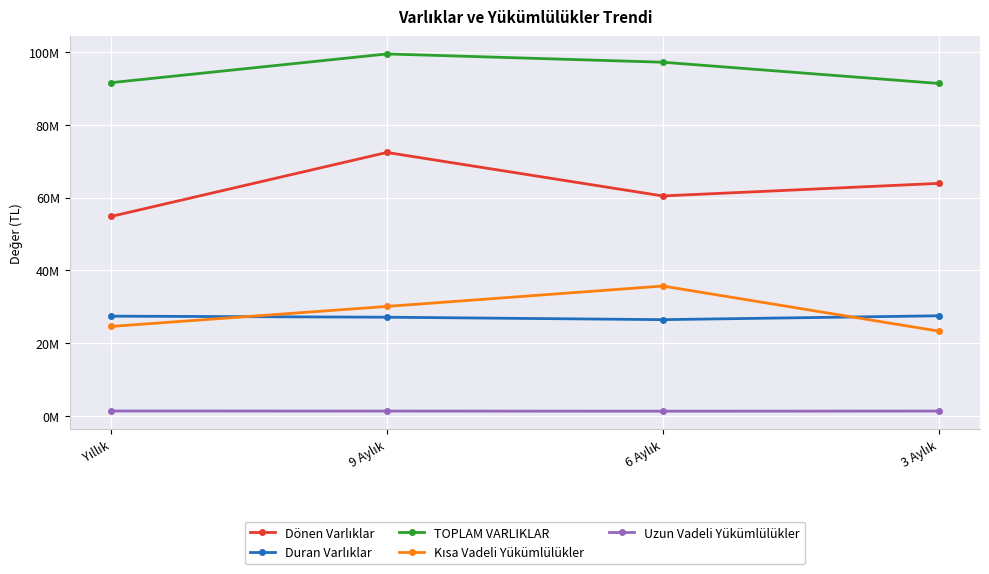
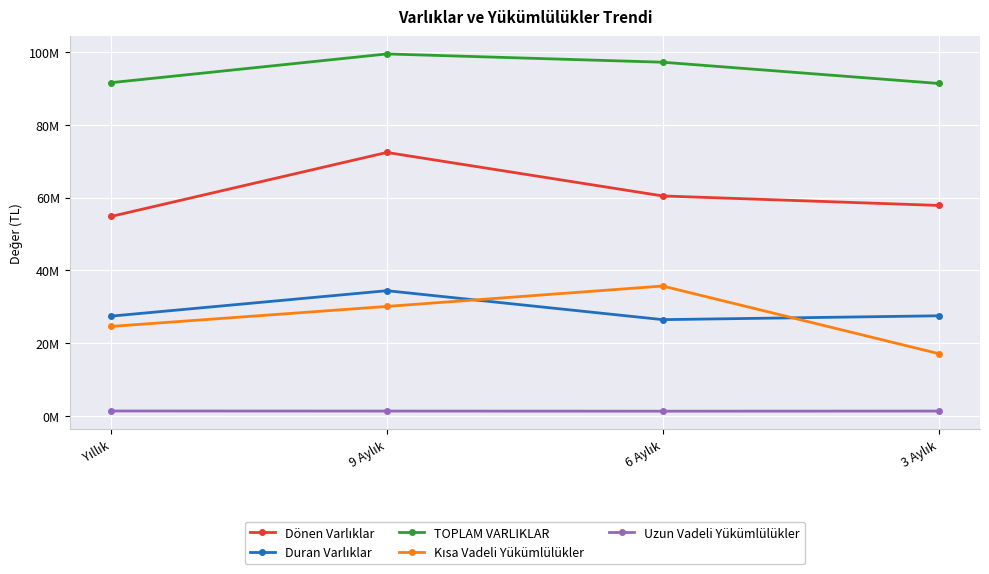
  {
    "Dönen Varlıklar": {
      "Yıllık": 55000000,
      "9 Aylık": 72000000,
      "6 Aylık": 60000000,
-     "3 Aylık": 64000000
+     "3 Aylık": 58000000
    },
    "Duran Varlıklar": {
      "Yıllık": 27000000,
-     "9 Aylık": 27000000,
+     "9 Aylık": 34000000,
      "6 Aylık": 26000000,
      "3 Aylık": 27000000
    },
    "TOPLAM VARLIKLAR": {
      "Yıllık": 92000000,
      "9 Aylık": 99000000,
      "6 Aylık": 97000000,
      "3 Aylık": 91000000
    },
    "Kısa Vadeli Yükümlülükler": {
      "Yıllık": 25000000,
      "9 Aylık": 30000000,
      "6 Aylık": 36000000,
-     "3 Aylık": 23000000
+     "3 Aylık": 17000000
    },
    "Uzun Vadeli Yükümlülükler": {
      "Yıllık": 1000000,
      "9 Aylık": 1000000,
      "6 Aylık": 1000000,
      "3 Aylık": 1000000
    }
  }
